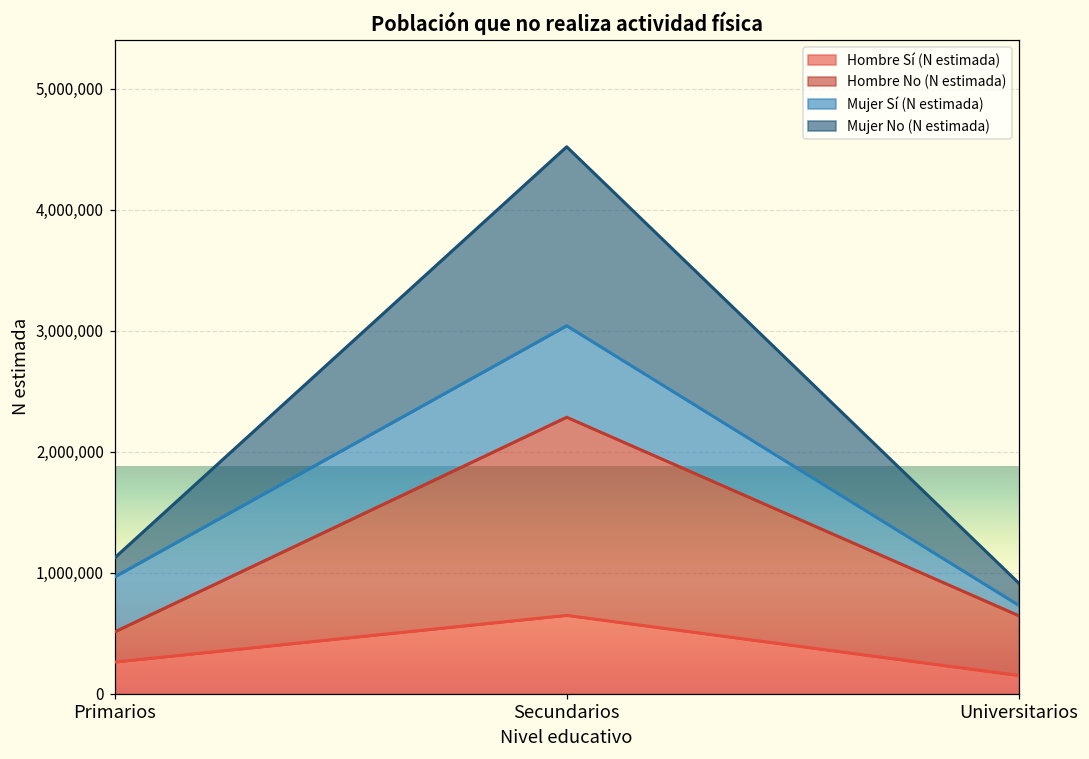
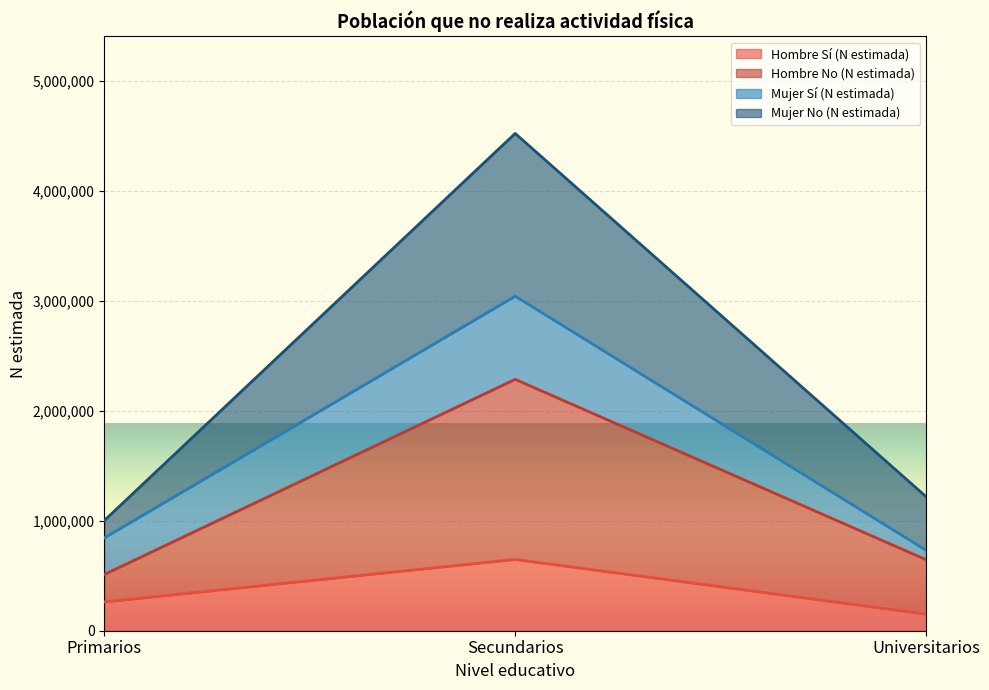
  {
    "Mujer Sí (N estimada)": {
-     "Primarios": "460,000",
+     "Primarios": "330,000",
      "Secundarios": "760,000",
      "Universitarios": "90,000"
    },
    "Mujer No (N estimada)": {
      "Primarios": "160,000",
      "Secundarios": "1,480,000",
-     "Universitarios": "180,000"
+     "Universitarios": "490,000"
    }
  }
